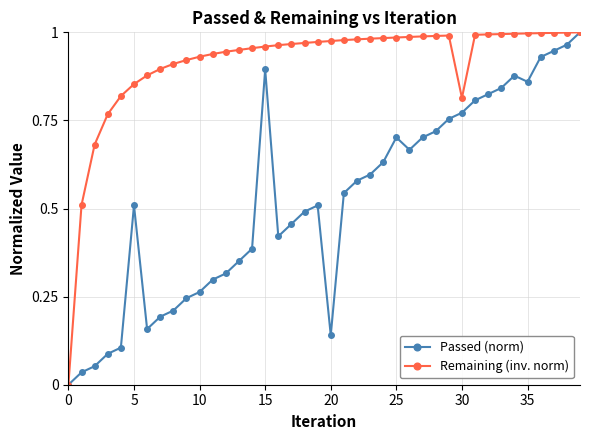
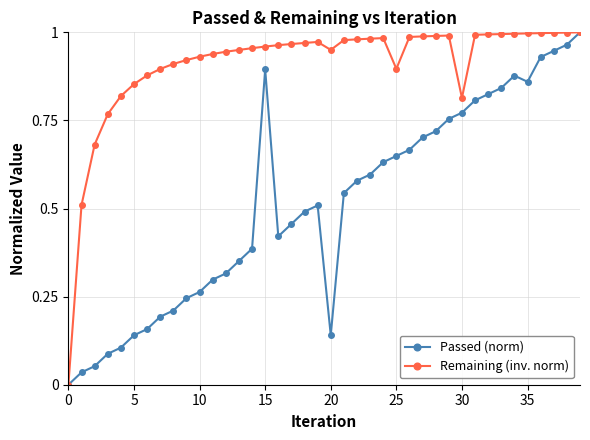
  {
    "Passed (norm)": {
-     "5": 0.51,
+     "5": 0.14,
      "10": 0.26,
      "15": 0.89,
      "20": 0.14,
-     "25": 0.70,
+     "25": 0.65,
      "30": 0.77,
      "35": 0.86
    },
    "Remaining (inv. norm)": {
      "5": 0.85,
      "10": 0.93,
      "15": 0.96,
-     "20": 0.98,
-     "25": 0.99,
+     "20": 0.95,
+     "25": 0.90,
      "30": 0.81,
      "35": 1.00
    }
  }
